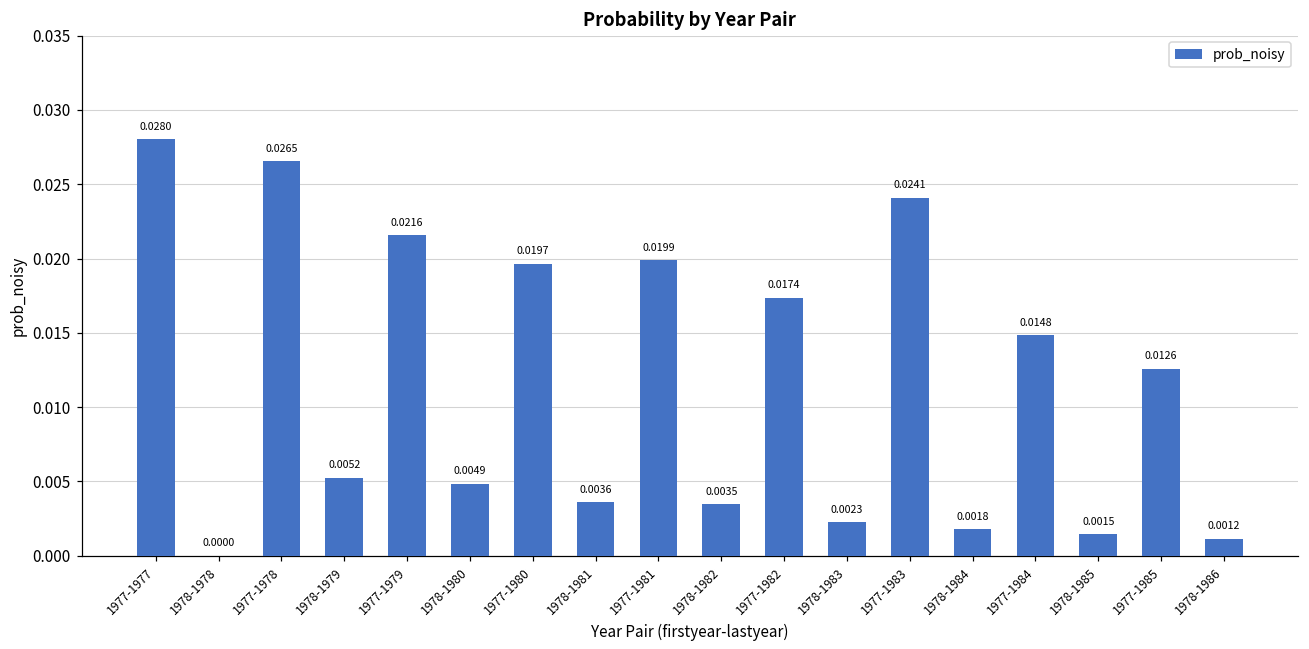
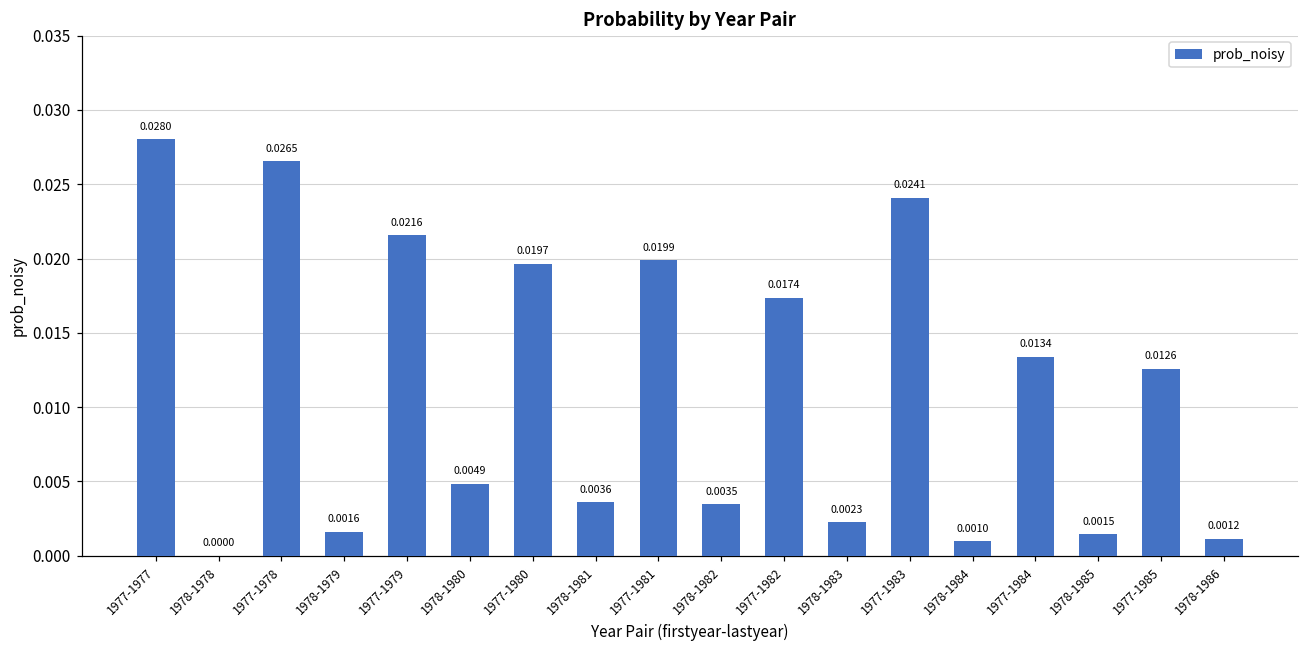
  {
    "1977-1977": 0.0280,
    "1978-1978": 0.0000,
    "1977-1978": 0.0265,
-   "1978-1979": 0.0052,
+   "1978-1979": 0.0016,
    "1977-1979": 0.0216,
    "1978-1980": 0.0049,
    "1977-1980": 0.0197,
    "1978-1981": 0.0036,
    "1977-1981": 0.0199,
    "1978-1982": 0.0035,
    "1977-1982": 0.0174,
    "1978-1983": 0.0023,
    "1977-1983": 0.0241,
-   "1978-1984": 0.0018,
-   "1977-1984": 0.0148,
+   "1978-1984": 0.0010,
+   "1977-1984": 0.0134,
    "1978-1985": 0.0015,
    "1977-1985": 0.0126,
    "1978-1986": 0.0012
  }
